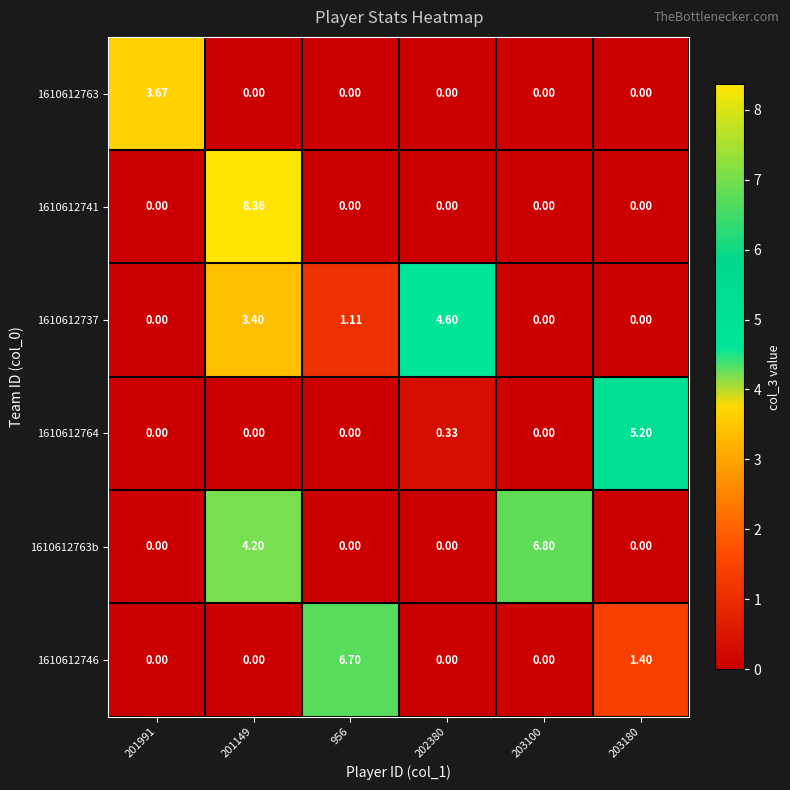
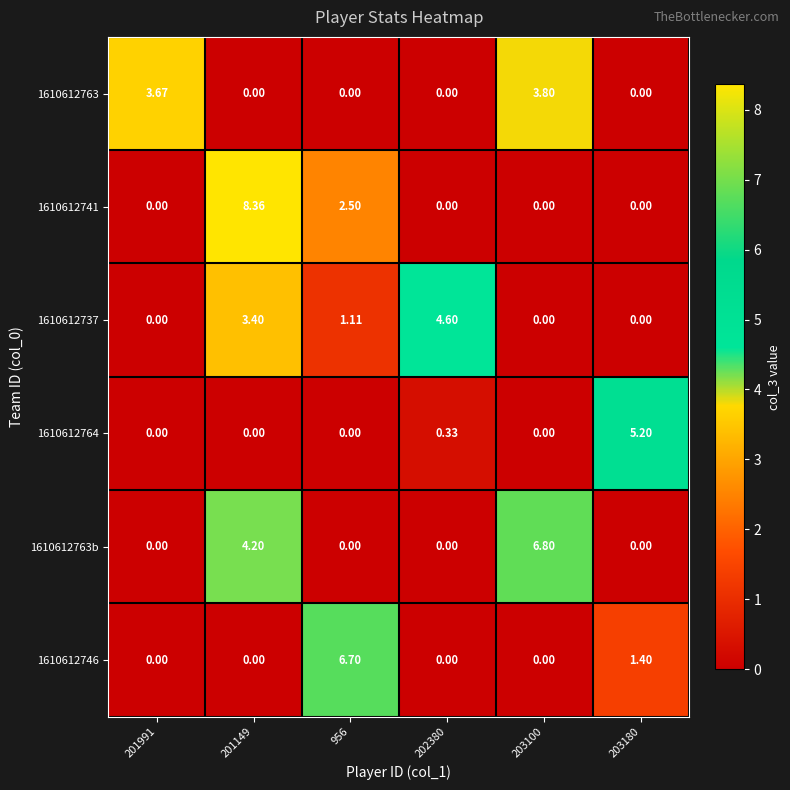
  {
    "1610612763": {
      "201991": 3.67,
      "201149": 0.00,
      "956": 0.00,
      "202380": 0.00,
-     "203100": 0.00,
+     "203100": 3.80,
      "203180": 0.00
    },
    "1610612741": {
      "201991": 0.00,
      "201149": 8.36,
-     "956": 0.00,
+     "956": 2.50,
      "202380": 0.00,
      "203100": 0.00,
      "203180": 0.00
    },
    "1610612737": {
      "201991": 0.00,
      "201149": 3.40,
      "956": 1.11,
      "202380": 4.60,
      "203100": 0.00,
      "203180": 0.00
    },
    "1610612764": {
      "201991": 0.00,
      "201149": 0.00,
      "956": 0.00,
      "202380": 0.33,
      "203100": 0.00,
      "203180": 5.20
    },
    "1610612763b": {
      "201991": 0.00,
      "201149": 4.20,
      "956": 0.00,
      "202380": 0.00,
      "203100": 6.80,
      "203180": 0.00
    },
    "1610612746": {
      "201991": 0.00,
      "201149": 0.00,
      "956": 6.70,
      "202380": 0.00,
      "203100": 0.00,
      "203180": 1.40
    }
  }
